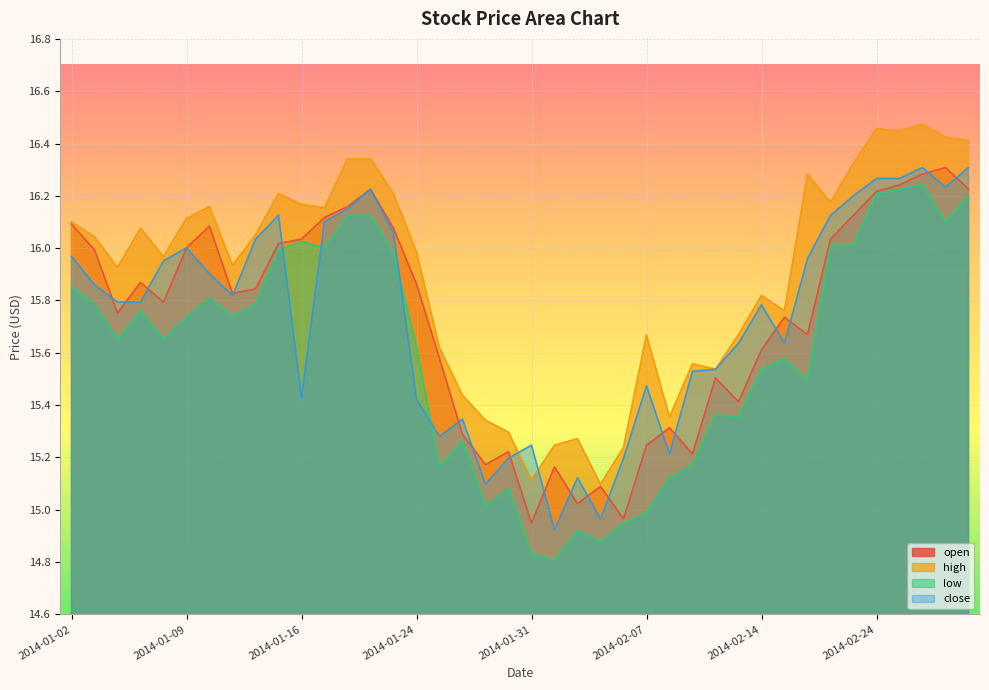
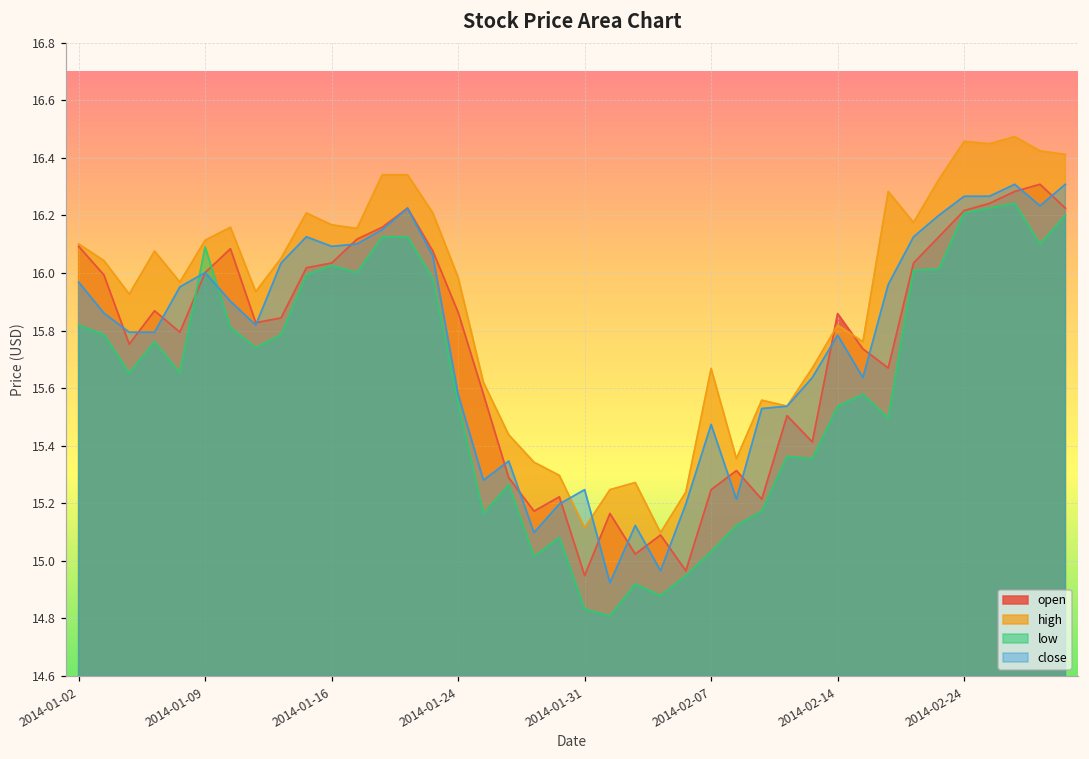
  {
    "open": {
      "2014-01-24": 15.86,
      "2014-01-31": 14.95,
      "2014-02-07": 15.25,
-     "2014-02-14": 15.61
+     "2014-02-14": 15.86
    },
    "high": {
      "2014-01-09": 16.11,
      "2014-01-16": 16.17,
      "2014-01-24": 15.98,
      "2014-01-31": 15.11,
      "2014-02-07": 15.67,
      "2014-02-14": 15.82,
      "2014-02-24": 16.46
    },
    "low": {
-     "2014-01-02": 15.85,
-     "2014-01-09": 15.74,
-     "2014-01-24": 15.62,
+     "2014-01-02": 15.82,
+     "2014-01-09": 16.09,
+     "2014-01-24": 15.55,
      "2014-01-31": 14.83,
-     "2014-02-07": 14.99,
+     "2014-02-07": 15.03,
      "2014-02-14": 15.54
    },
    "close": {
      "2014-01-02": 15.97,
-     "2014-01-16": 15.43,
-     "2014-01-24": 15.42,
+     "2014-01-16": 16.09,
+     "2014-01-24": 15.58,
      "2014-01-31": 15.25,
      "2014-02-07": 15.47,
      "2014-02-14": 15.78,
      "2014-02-24": 16.27
    }
  }
